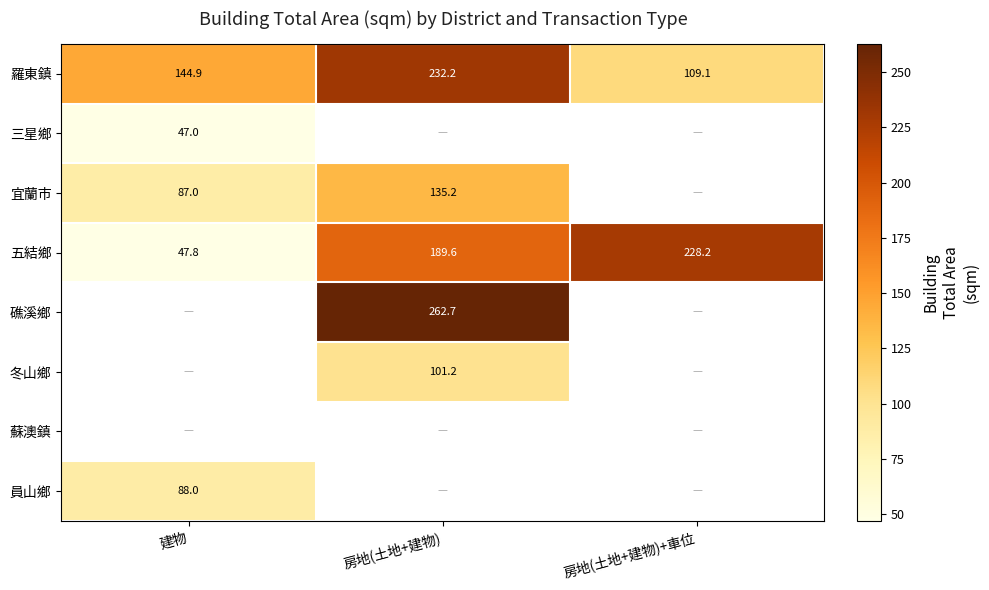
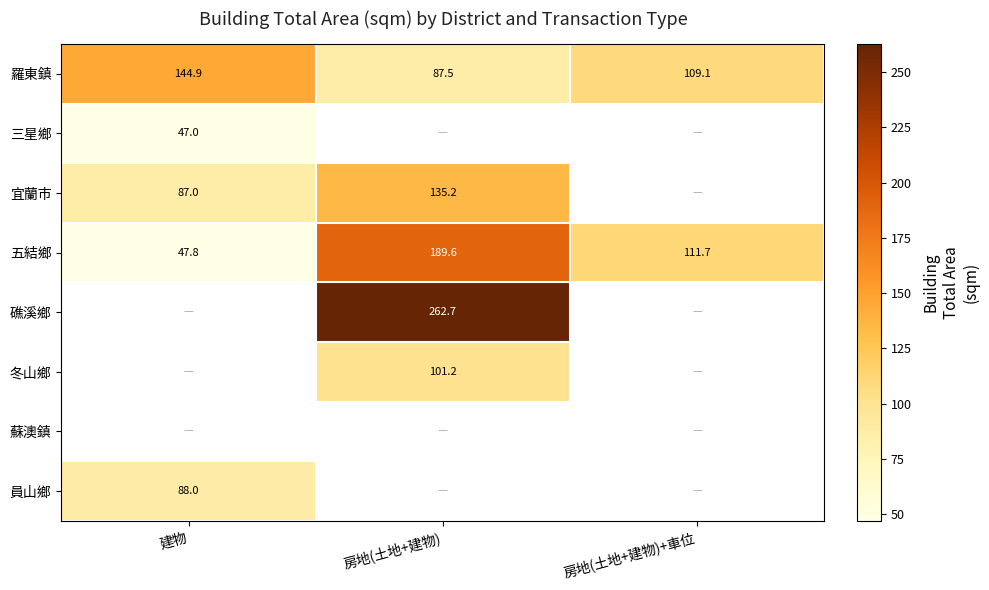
  {
    "羅東鎮": {
      "建物": 144.9,
-     "房地(土地+建物)": 232.2,
+     "房地(土地+建物)": 87.5,
      "房地(土地+建物)+車位": 109.1
    },
    "三星鄉": {
      "建物": 47.0
    },
    "宜蘭市": {
      "建物": 87.0,
      "房地(土地+建物)": 135.2
    },
    "五結鄉": {
      "建物": 47.8,
      "房地(土地+建物)": 189.6,
-     "房地(土地+建物)+車位": 228.2
+     "房地(土地+建物)+車位": 111.7
    },
    "礁溪鄉": {
      "房地(土地+建物)": 262.7
    },
    "冬山鄉": {
      "房地(土地+建物)": 101.2
    },
    "員山鄉": {
      "建物": 88.0
    }
  }
